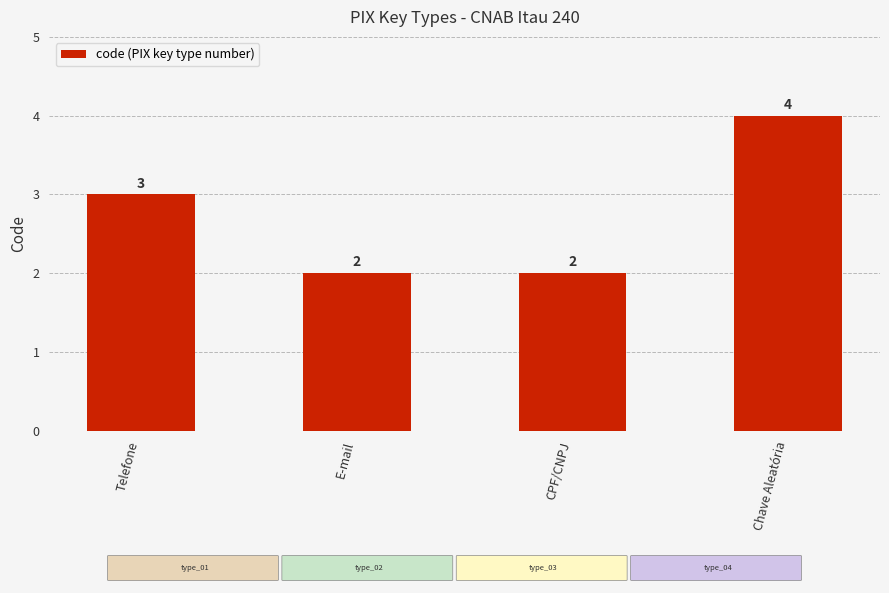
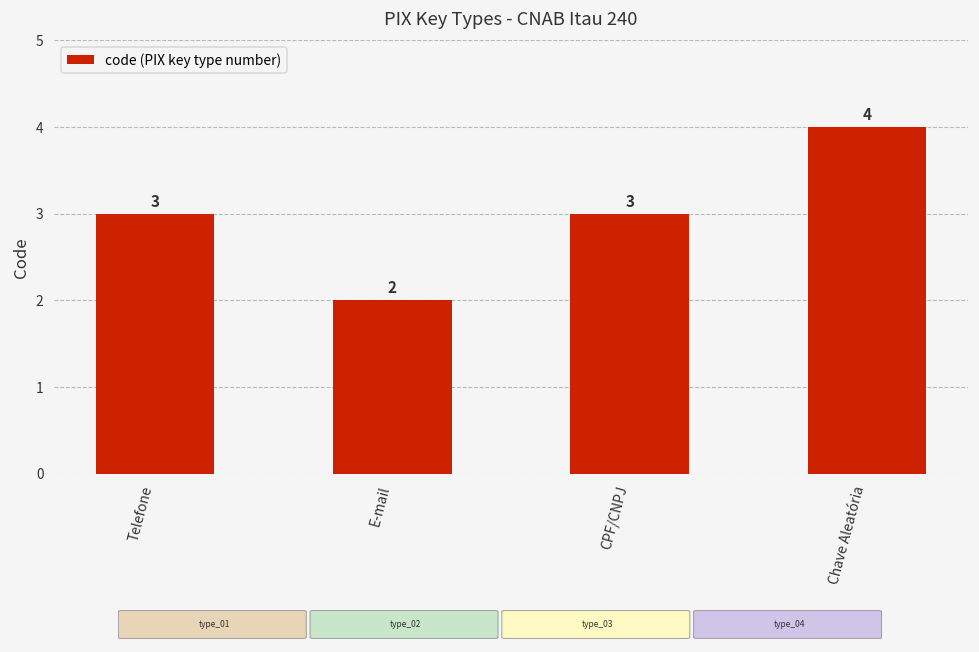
  {
    "Telefone": 3,
    "E-mail": 2,
-   "CPF/CNPJ": 2,
+   "CPF/CNPJ": 3,
    "Chave Aleatória": 4
  }
